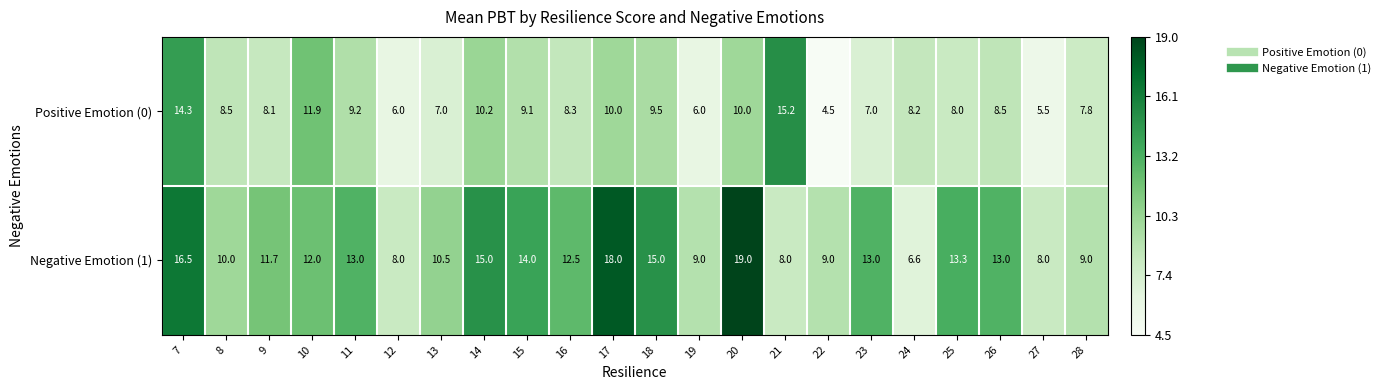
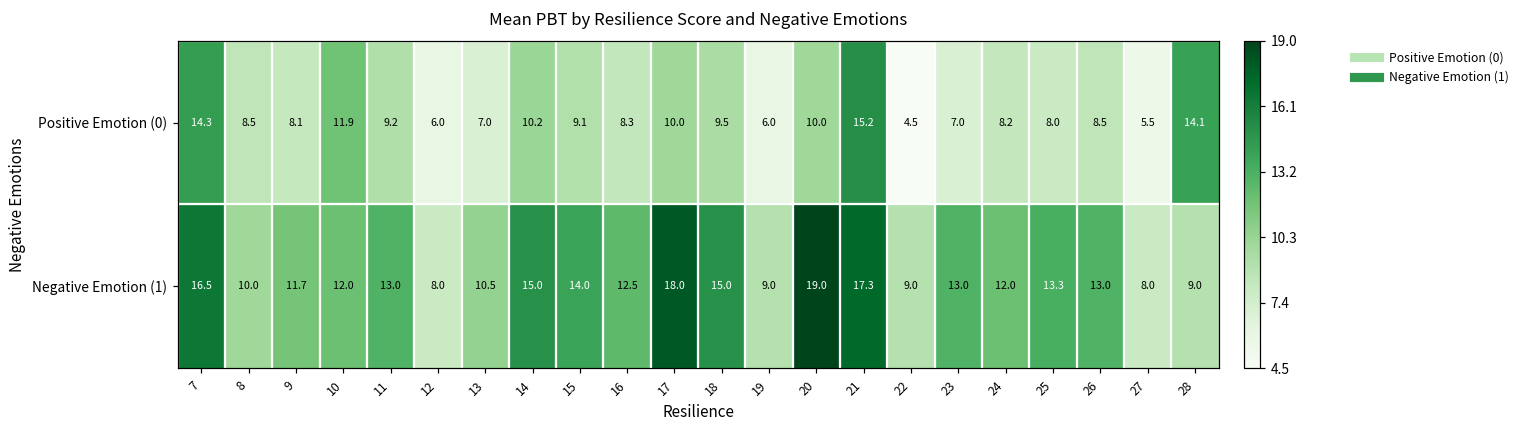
  {
    "Positive Emotion (0)": {
      "7": 14.3,
      "8": 8.5,
      "9": 8.1,
      "10": 11.9,
      "11": 9.2,
      "12": 6.0,
      "13": 7.0,
      "14": 10.2,
      "15": 9.1,
      "16": 8.3,
      "17": 10.0,
      "18": 9.5,
      "19": 6.0,
      "20": 10.0,
      "21": 15.2,
      "22": 4.5,
      "23": 7.0,
      "24": 8.2,
      "25": 8.0,
      "26": 8.5,
      "27": 5.5,
-     "28": 7.8
+     "28": 14.1
    },
    "Negative Emotion (1)": {
      "7": 16.5,
      "8": 10.0,
      "9": 11.7,
      "10": 12.0,
      "11": 13.0,
      "12": 8.0,
      "13": 10.5,
      "14": 15.0,
      "15": 14.0,
      "16": 12.5,
      "17": 18.0,
      "18": 15.0,
      "19": 9.0,
      "20": 19.0,
-     "21": 8.0,
+     "21": 17.3,
      "22": 9.0,
      "23": 13.0,
-     "24": 6.6,
+     "24": 12.0,
      "25": 13.3,
      "26": 13.0,
      "27": 8.0,
      "28": 9.0
    }
  }
